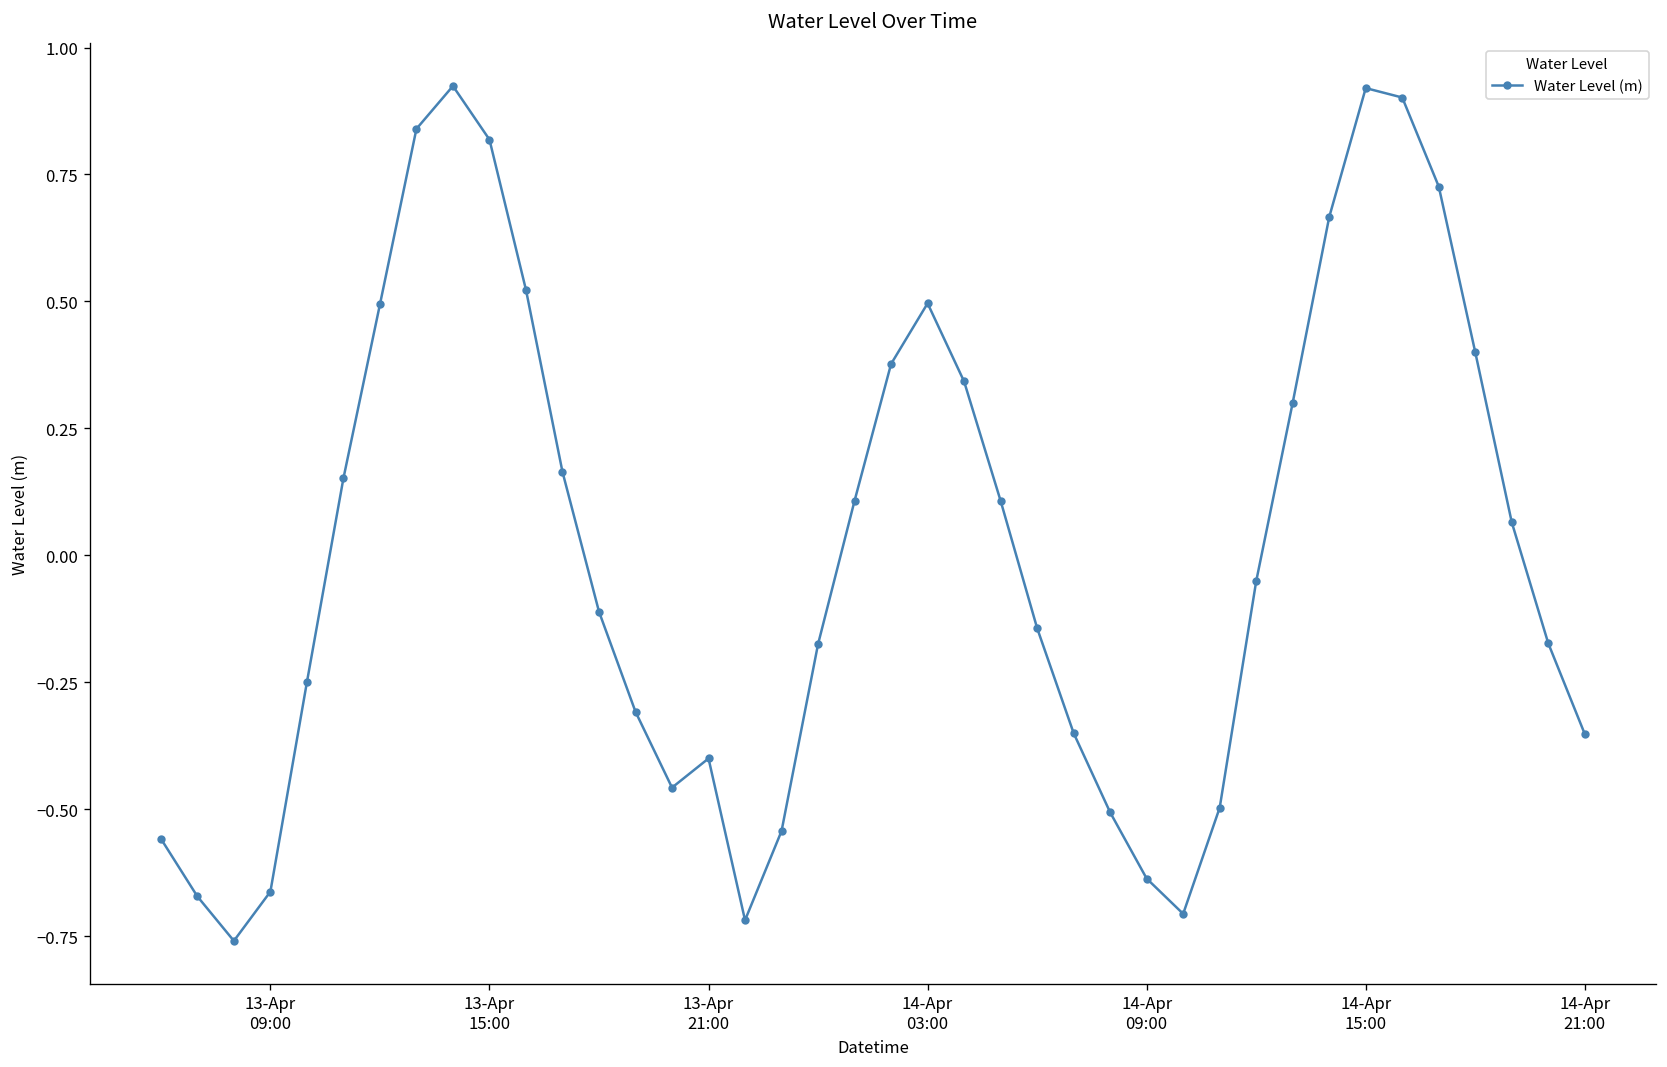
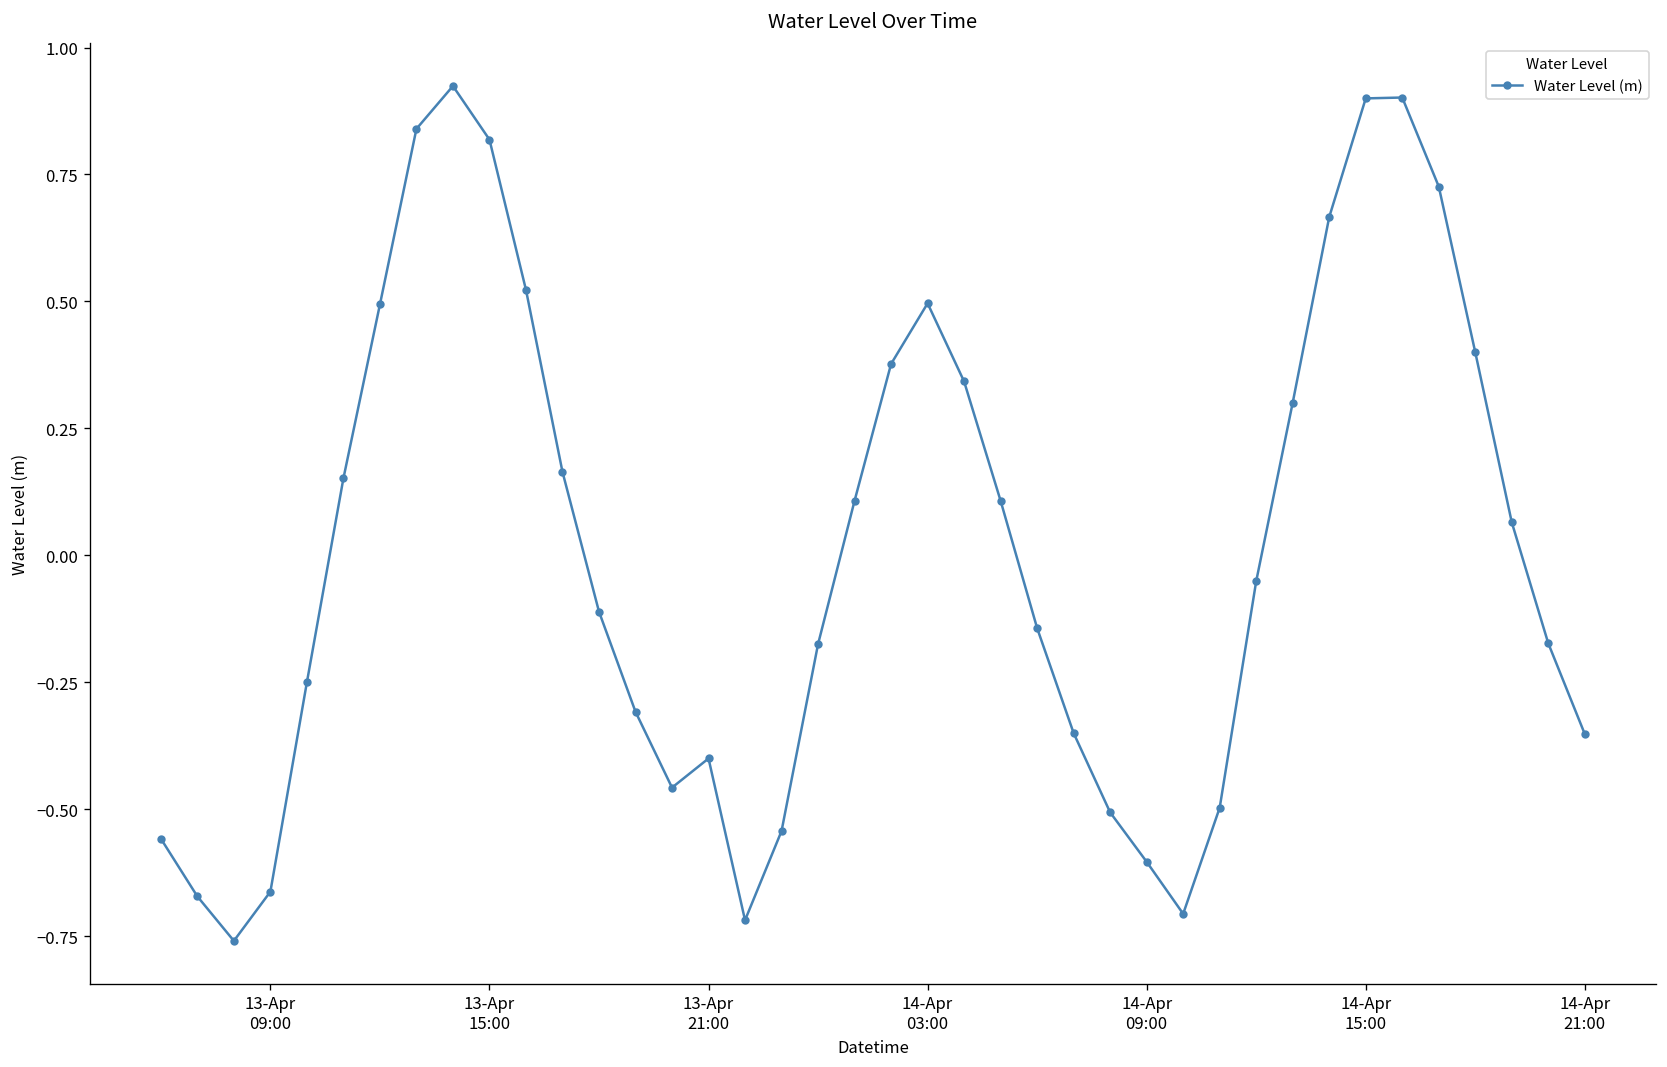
  {
    "13-Apr 09:00": -0.66,
    "13-Apr 15:00": 0.82,
    "13-Apr 21:00": -0.40,
    "14-Apr 03:00": 0.50,
-   "14-Apr 09:00": -0.64,
-   "14-Apr 15:00": 0.92,
+   "14-Apr 09:00": -0.60,
+   "14-Apr 15:00": 0.90,
    "14-Apr 21:00": -0.35
  }
